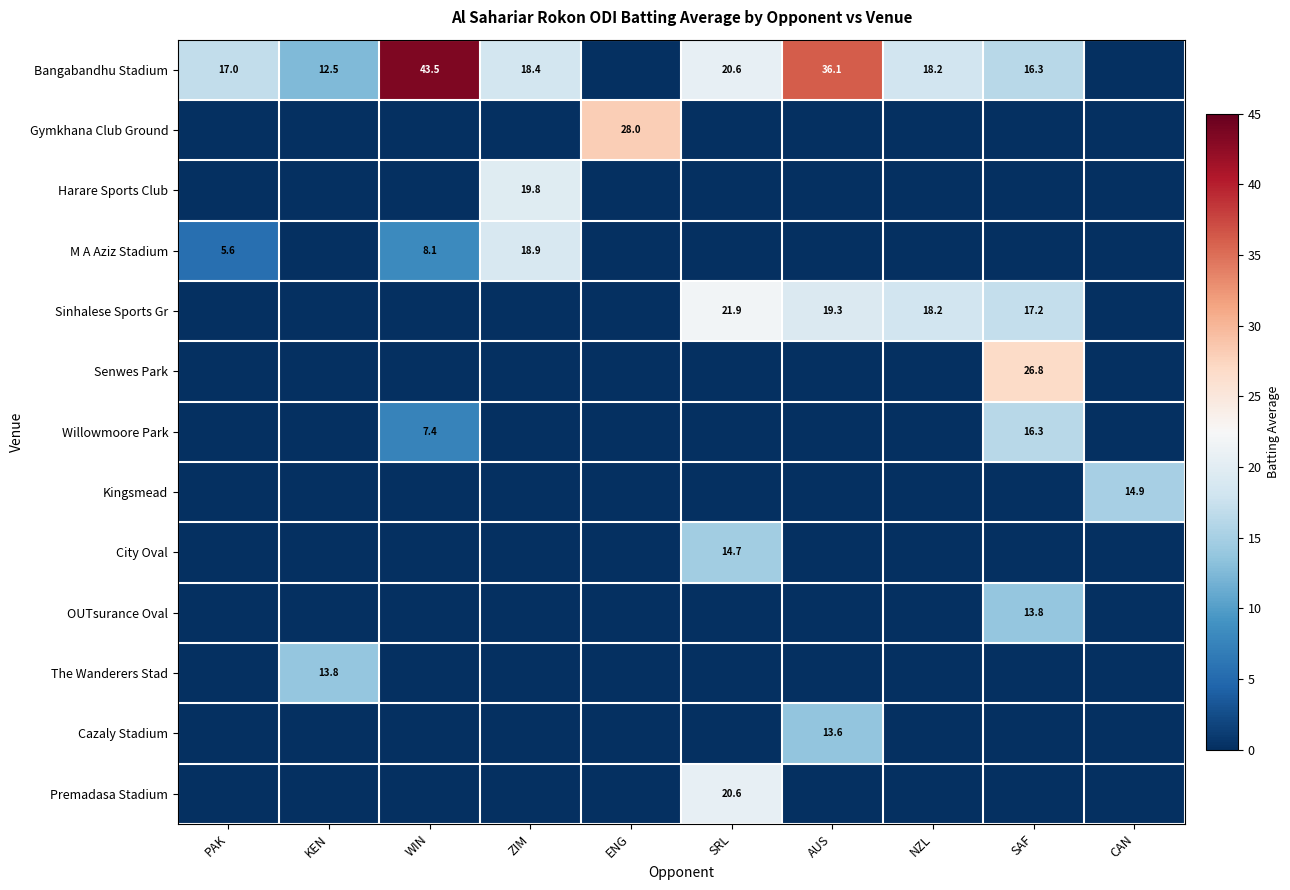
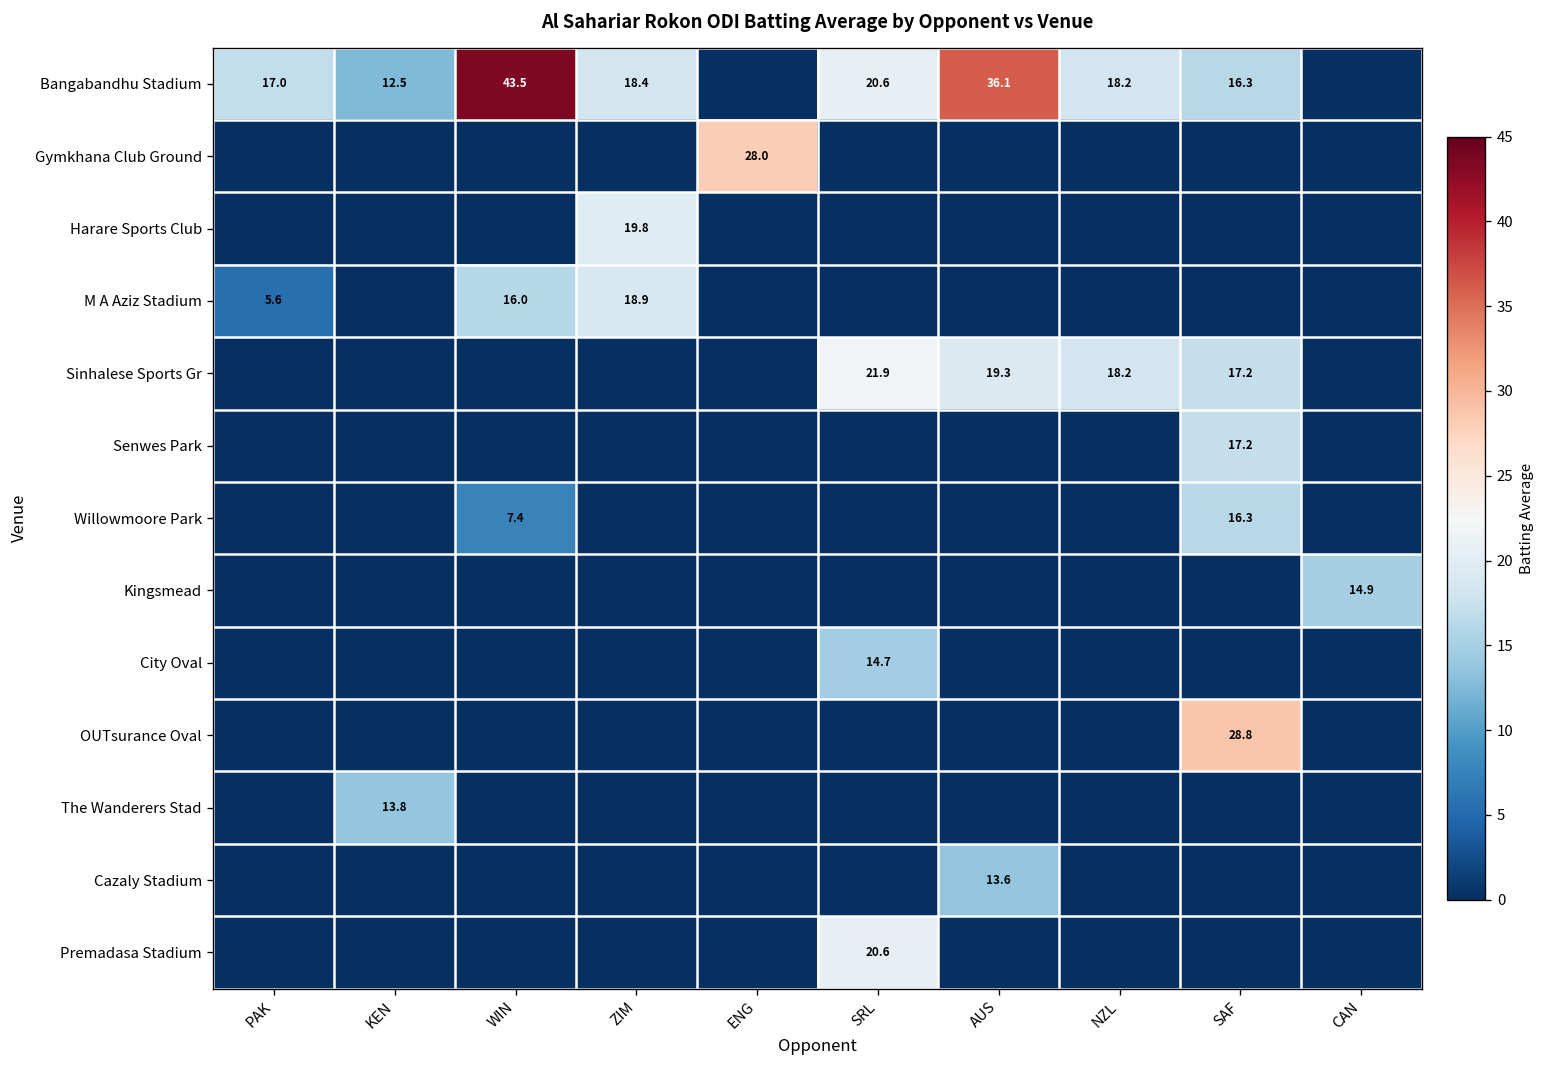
  {
    "Bangabandhu Stadium": {
      "PAK": 17.0,
      "KEN": 12.5,
      "WIN": 43.5,
      "ZIM": 18.4,
      "SRL": 20.6,
      "AUS": 36.1,
      "NZL": 18.2,
      "SAF": 16.3
    },
    "Gymkhana Club Ground": {
      "ENG": 28.0
    },
    "Harare Sports Club": {
      "ZIM": 19.8
    },
    "M A Aziz Stadium": {
      "PAK": 5.6,
-     "WIN": 8.1,
+     "WIN": 16.0,
      "ZIM": 18.9
    },
    "Sinhalese Sports Gr": {
      "SRL": 21.9,
      "AUS": 19.3,
      "NZL": 18.2,
      "SAF": 17.2
    },
    "Senwes Park": {
-     "SAF": 26.8
+     "SAF": 17.2
    },
    "Willowmoore Park": {
      "WIN": 7.4,
      "SAF": 16.3
    },
    "Kingsmead": {
      "CAN": 14.9
    },
    "City Oval": {
      "SRL": 14.7
    },
    "OUTsurance Oval": {
-     "SAF": 13.8
+     "SAF": 28.8
    },
    "The Wanderers Stad": {
      "KEN": 13.8
    },
    "Cazaly Stadium": {
      "AUS": 13.6
    },
    "Premadasa Stadium": {
      "SRL": 20.6
    }
  }
